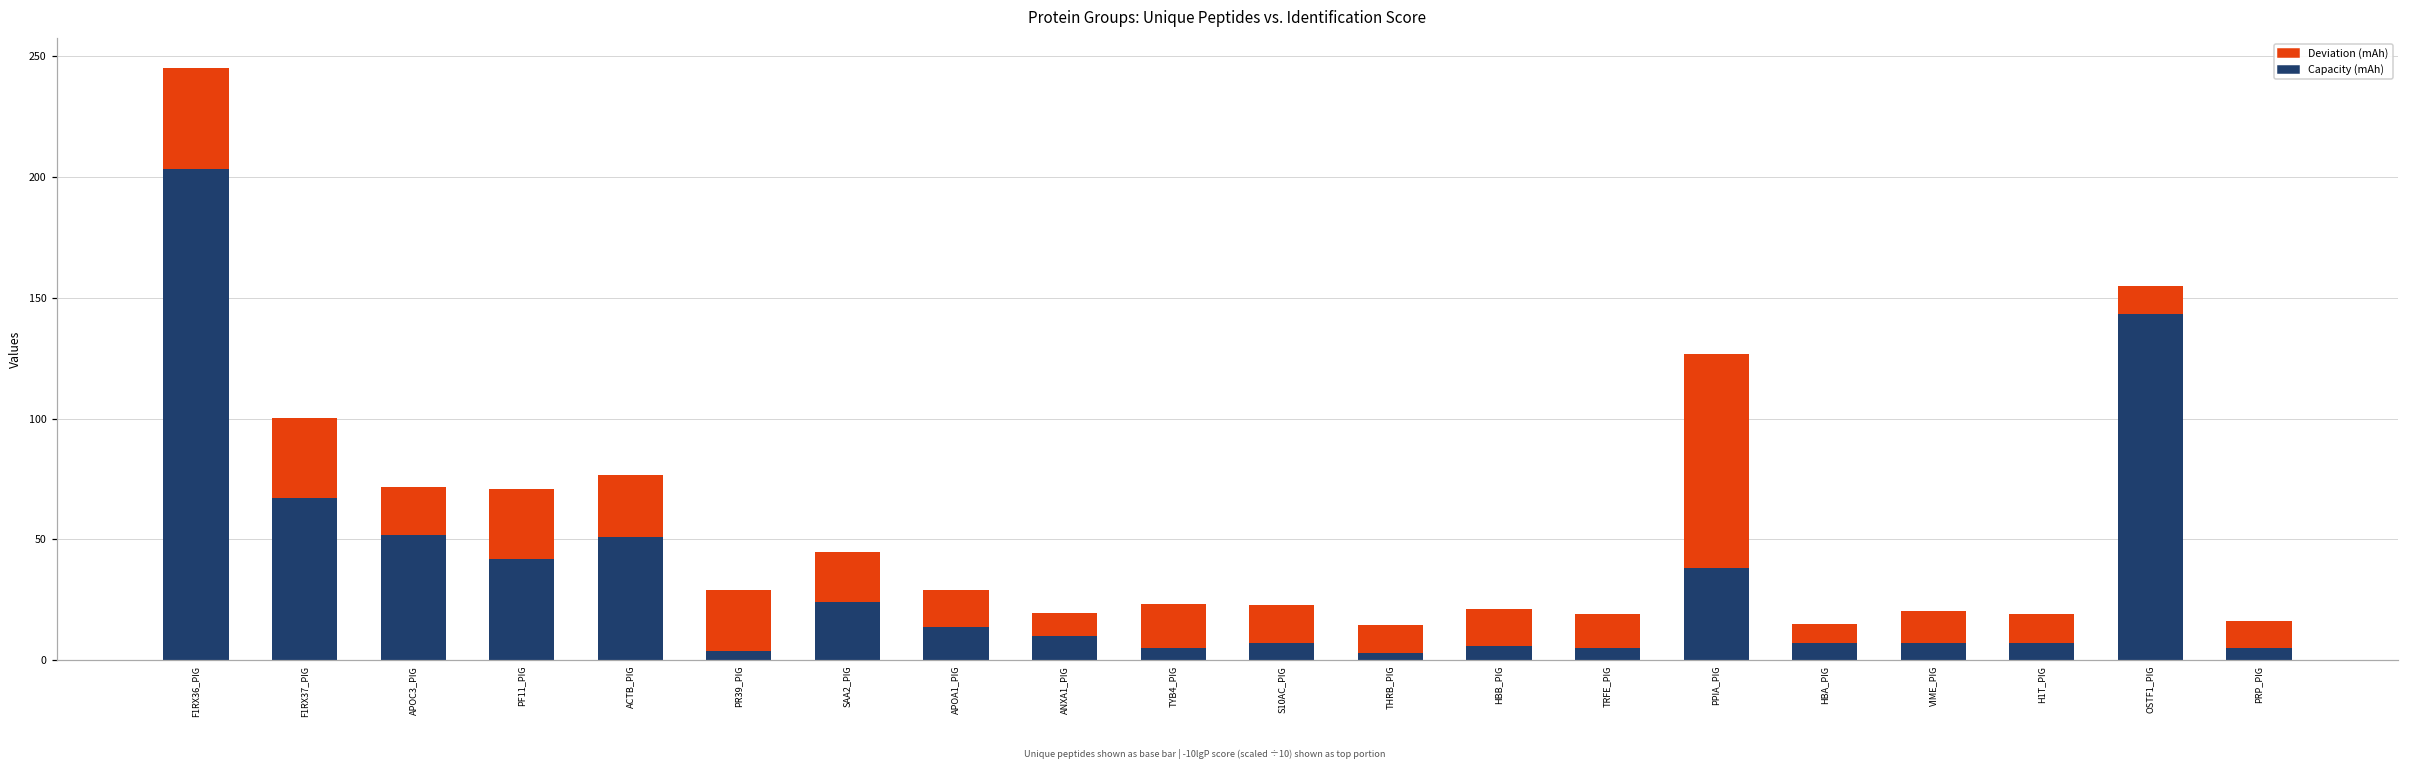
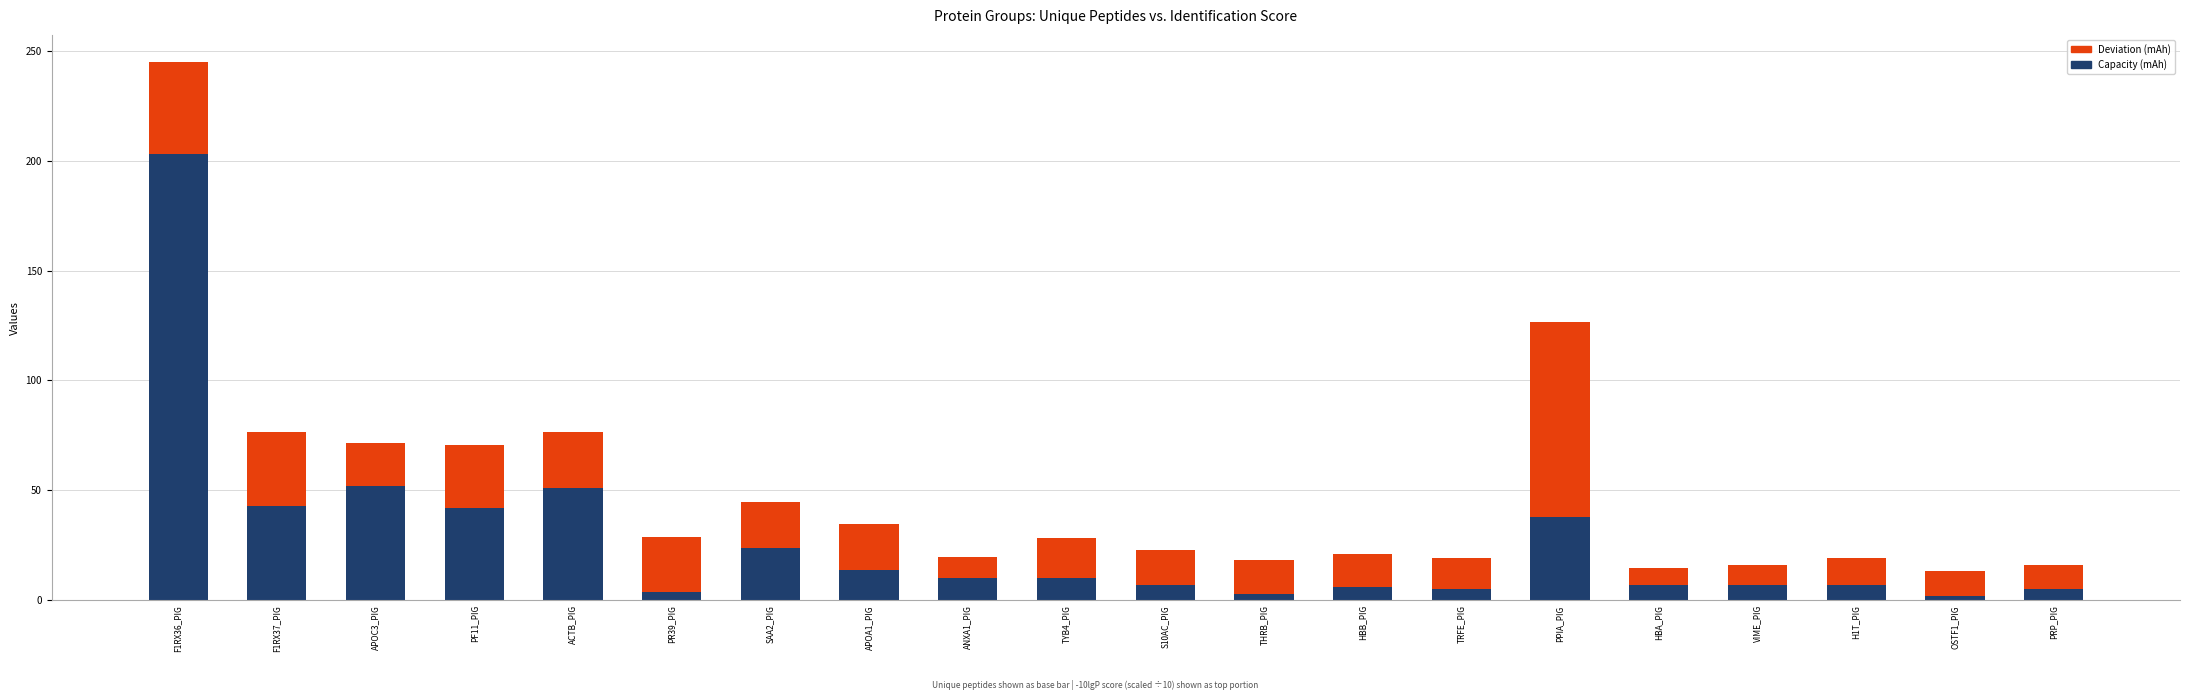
  {
    "Capacity (mAh)": {
      "F1RX36_PIG": 203,
-     "F1RX37_PIG": 67,
+     "F1RX37_PIG": 43,
      "APOC3_PIG": 52,
      "PF11_PIG": 42,
      "ACTB_PIG": 51,
      "PR39_PIG": 4,
      "SAA2_PIG": 24,
      "APOA1_PIG": 14,
      "ANXA1_PIG": 10,
-     "TYB4_PIG": 5,
+     "TYB4_PIG": 10,
      "S10AC_PIG": 7,
      "THRB_PIG": 3,
      "HBB_PIG": 6,
      "TRFE_PIG": 5,
      "PPIA_PIG": 38,
      "HBA_PIG": 7,
      "VIME_PIG": 7,
      "H1T_PIG": 7,
-     "OSTF1_PIG": 143,
+     "OSTF1_PIG": 2,
      "PRP_PIG": 5
    },
    "Deviation (mAh)": {
      "F1RX36_PIG": 42,
      "F1RX37_PIG": 33,
      "APOC3_PIG": 20,
      "PF11_PIG": 29,
      "ACTB_PIG": 26,
      "PR39_PIG": 25,
      "SAA2_PIG": 21,
-     "APOA1_PIG": 15,
+     "APOA1_PIG": 21,
      "ANXA1_PIG": 10,
      "TYB4_PIG": 18,
      "S10AC_PIG": 16,
-     "THRB_PIG": 11,
+     "THRB_PIG": 15,
      "HBB_PIG": 15,
      "TRFE_PIG": 14,
      "PPIA_PIG": 89,
      "HBA_PIG": 8,
-     "VIME_PIG": 13,
+     "VIME_PIG": 9,
      "H1T_PIG": 12,
      "OSTF1_PIG": 12,
      "PRP_PIG": 11
    }
  }
